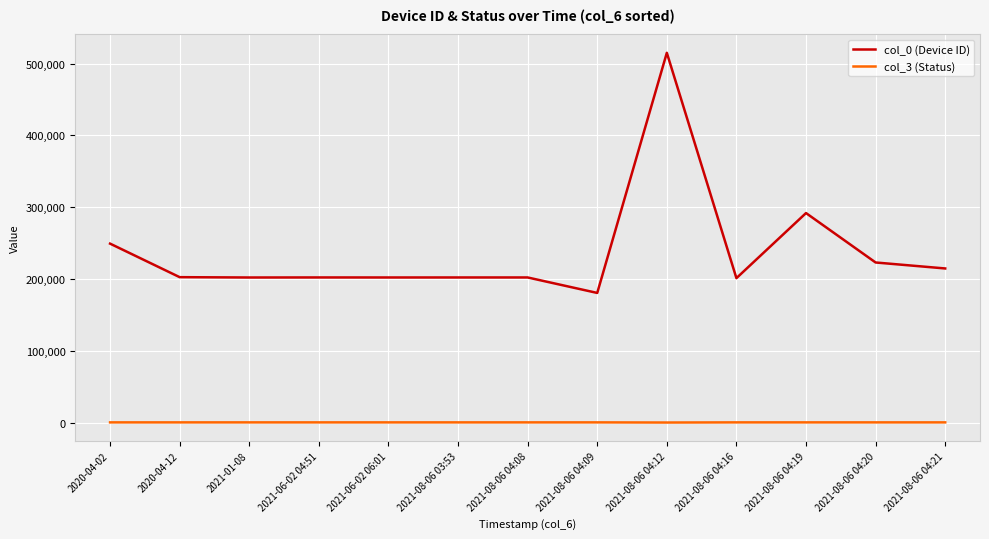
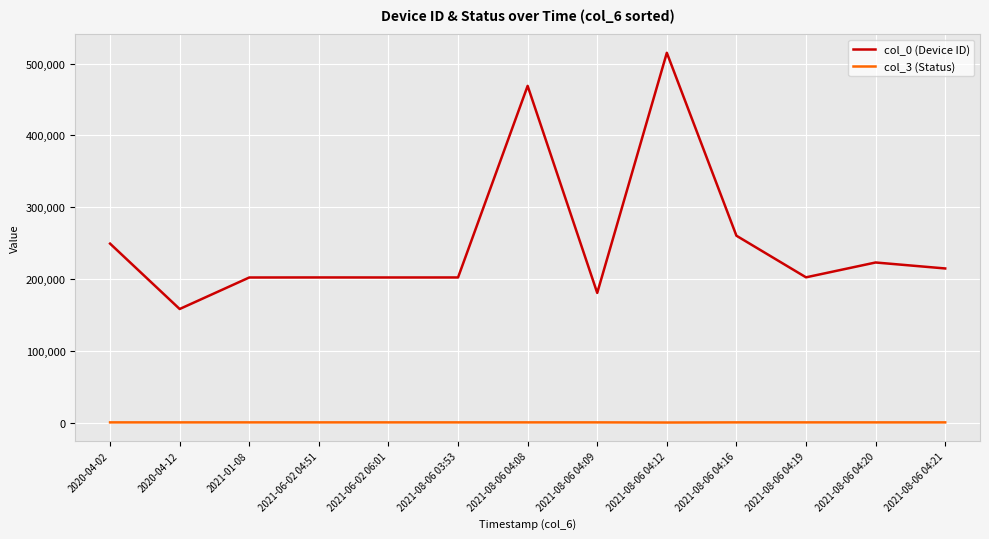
  {
    "col_0 (Device ID)": {
      "2020-04-02": "250,000",
-     "2020-04-12": "200,000",
+     "2020-04-12": "160,000",
      "2021-01-08": "200,000",
      "2021-06-02 04:51": "200,000",
      "2021-06-02 06:01": "200,000",
      "2021-08-06 03:53": "200,000",
-     "2021-08-06 04:08": "200,000",
+     "2021-08-06 04:08": "470,000",
      "2021-08-06 04:09": "180,000",
      "2021-08-06 04:12": "520,000",
-     "2021-08-06 04:16": "200,000",
-     "2021-08-06 04:19": "290,000",
+     "2021-08-06 04:16": "260,000",
+     "2021-08-06 04:19": "200,000",
      "2021-08-06 04:20": "220,000",
      "2021-08-06 04:21": "210,000"
    },
    "col_3 (Status)": {
      "2020-04-02": "0",
      "2020-04-12": "0",
      "2021-01-08": "0",
      "2021-06-02 04:51": "0",
      "2021-06-02 06:01": "0",
      "2021-08-06 03:53": "0",
      "2021-08-06 04:08": "0",
      "2021-08-06 04:09": "0",
      "2021-08-06 04:12": "0",
      "2021-08-06 04:16": "0",
      "2021-08-06 04:19": "0",
      "2021-08-06 04:20": "0",
      "2021-08-06 04:21": "0"
    }
  }
